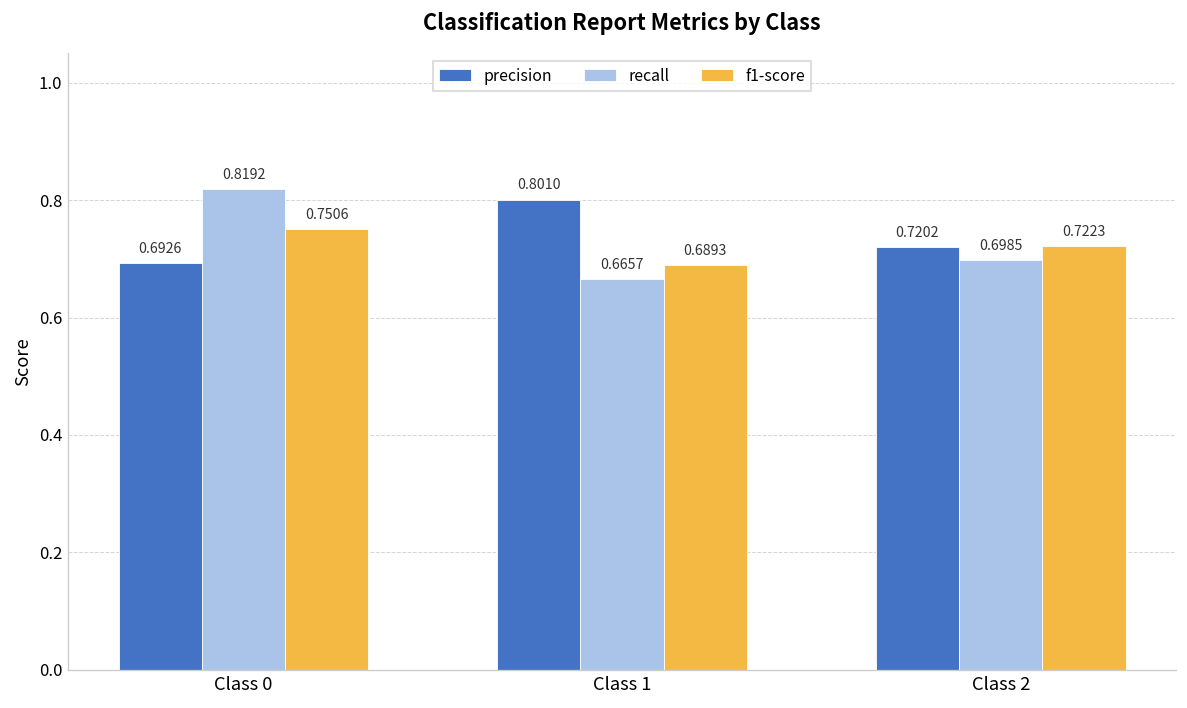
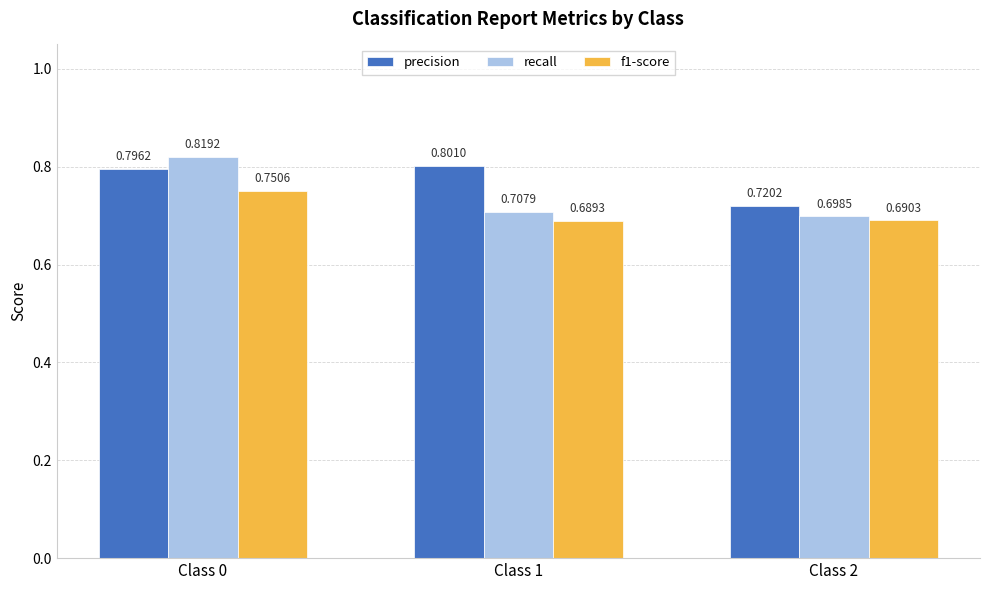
  {
    "precision": {
-     "Class 0": 0.6926,
+     "Class 0": 0.7962,
      "Class 1": 0.8010,
      "Class 2": 0.7202
    },
    "recall": {
      "Class 0": 0.8192,
-     "Class 1": 0.6657,
+     "Class 1": 0.7079,
      "Class 2": 0.6985
    },
    "f1-score": {
      "Class 0": 0.7506,
      "Class 1": 0.6893,
-     "Class 2": 0.7223
+     "Class 2": 0.6903
    }
  }
